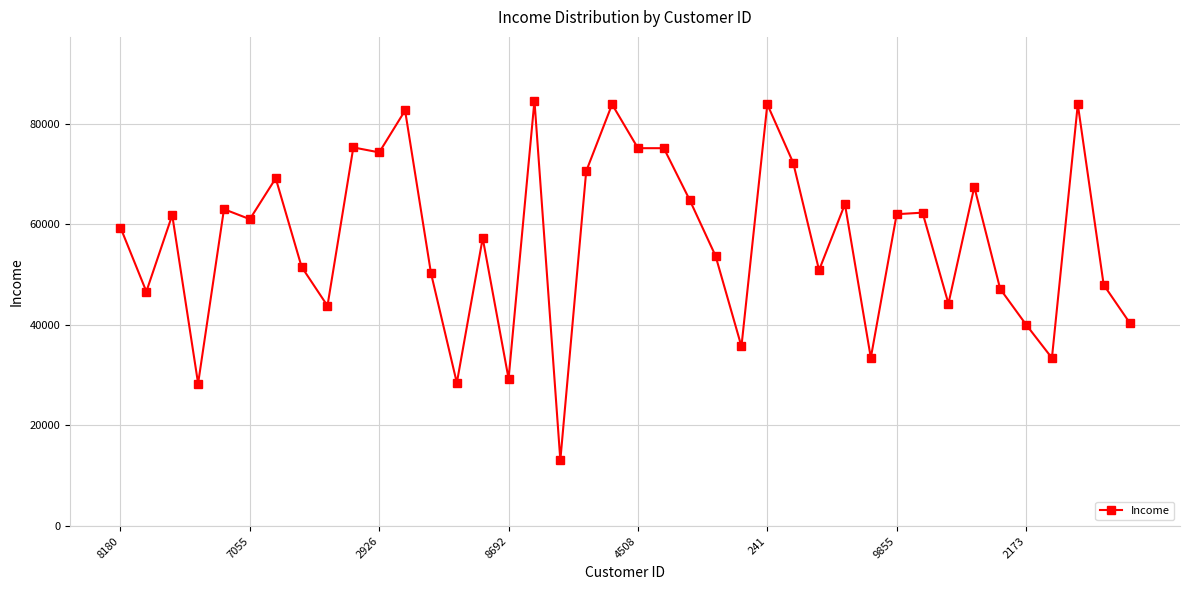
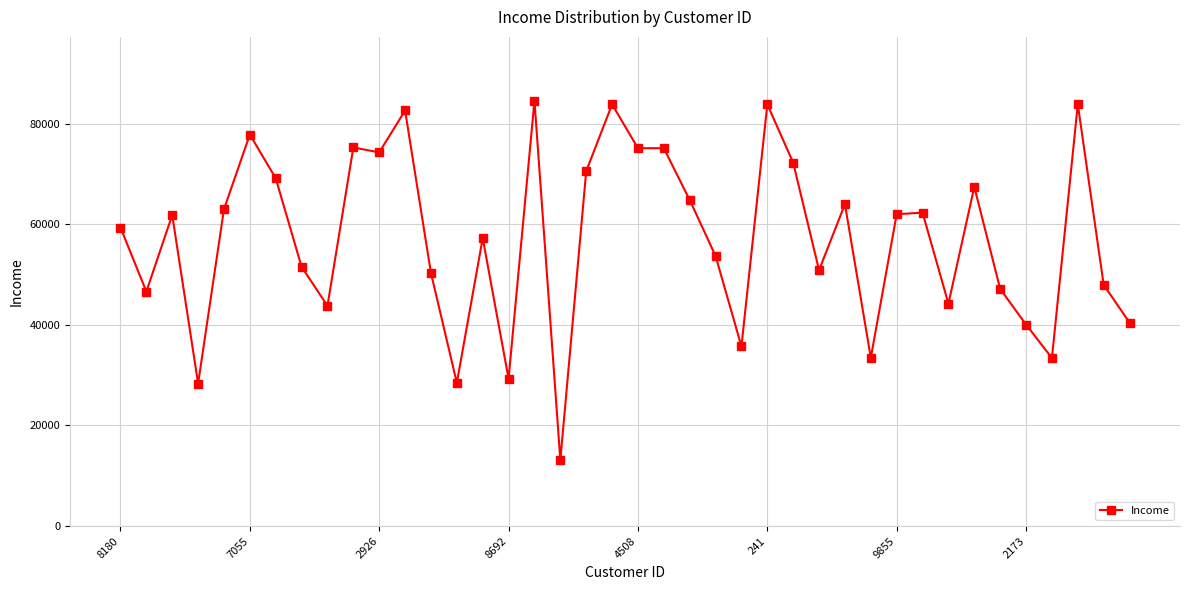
  {
    "8180": 59000,
-   "7055": 61000,
+   "7055": 78000,
    "2926": 74000,
    "8692": 29000,
    "4508": 75000,
    "241": 84000,
    "9855": 62000,
    "2173": 40000
  }
